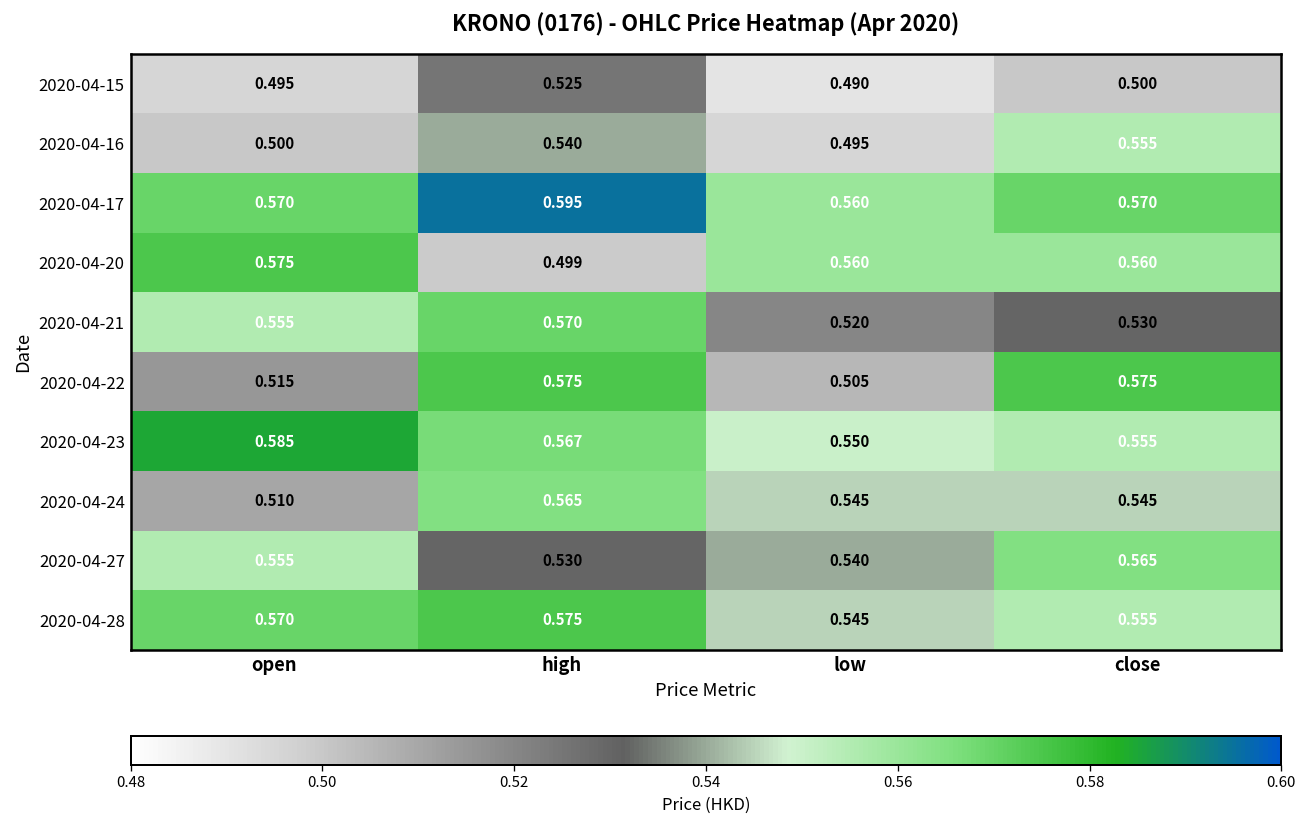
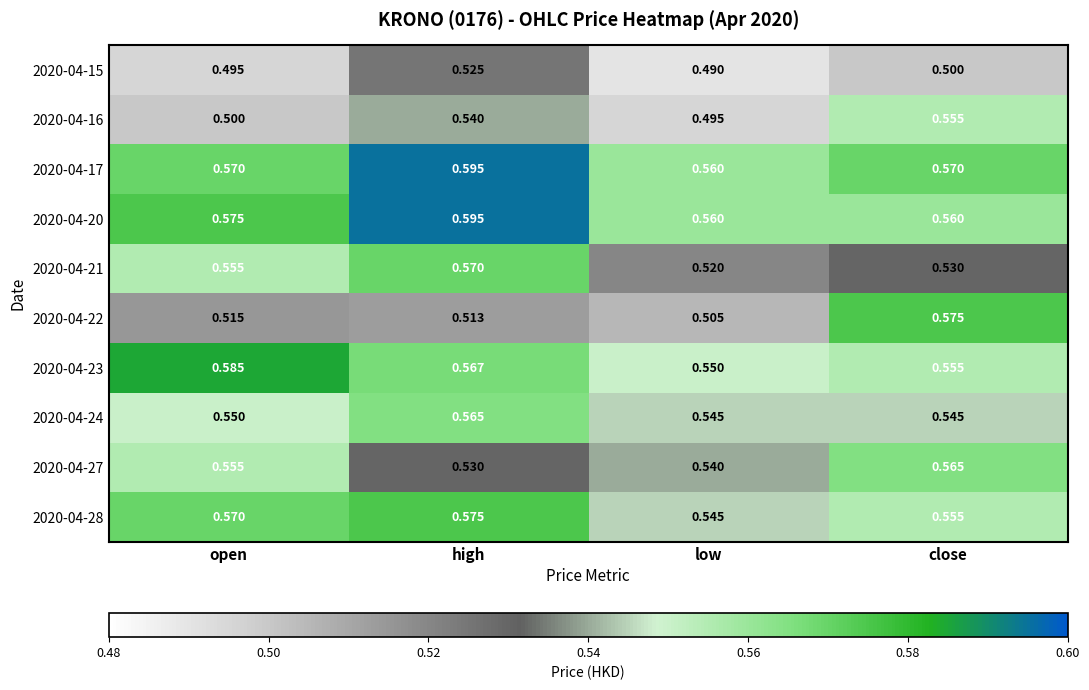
  {
    "2020-04-15": {
      "open": 0.495,
      "high": 0.525,
      "low": 0.490,
      "close": 0.500
    },
    "2020-04-16": {
      "open": 0.500,
      "high": 0.540,
      "low": 0.495,
      "close": 0.555
    },
    "2020-04-17": {
      "open": 0.570,
      "high": 0.595,
      "low": 0.560,
      "close": 0.570
    },
    "2020-04-20": {
      "open": 0.575,
-     "high": 0.499,
+     "high": 0.595,
      "low": 0.560,
      "close": 0.560
    },
    "2020-04-21": {
      "open": 0.555,
      "high": 0.570,
      "low": 0.520,
      "close": 0.530
    },
    "2020-04-22": {
      "open": 0.515,
-     "high": 0.575,
+     "high": 0.513,
      "low": 0.505,
      "close": 0.575
    },
    "2020-04-23": {
      "open": 0.585,
      "high": 0.567,
      "low": 0.550,
      "close": 0.555
    },
    "2020-04-24": {
-     "open": 0.510,
+     "open": 0.550,
      "high": 0.565,
      "low": 0.545,
      "close": 0.545
    },
    "2020-04-27": {
      "open": 0.555,
      "high": 0.530,
      "low": 0.540,
      "close": 0.565
    },
    "2020-04-28": {
      "open": 0.570,
      "high": 0.575,
      "low": 0.545,
      "close": 0.555
    }
  }
